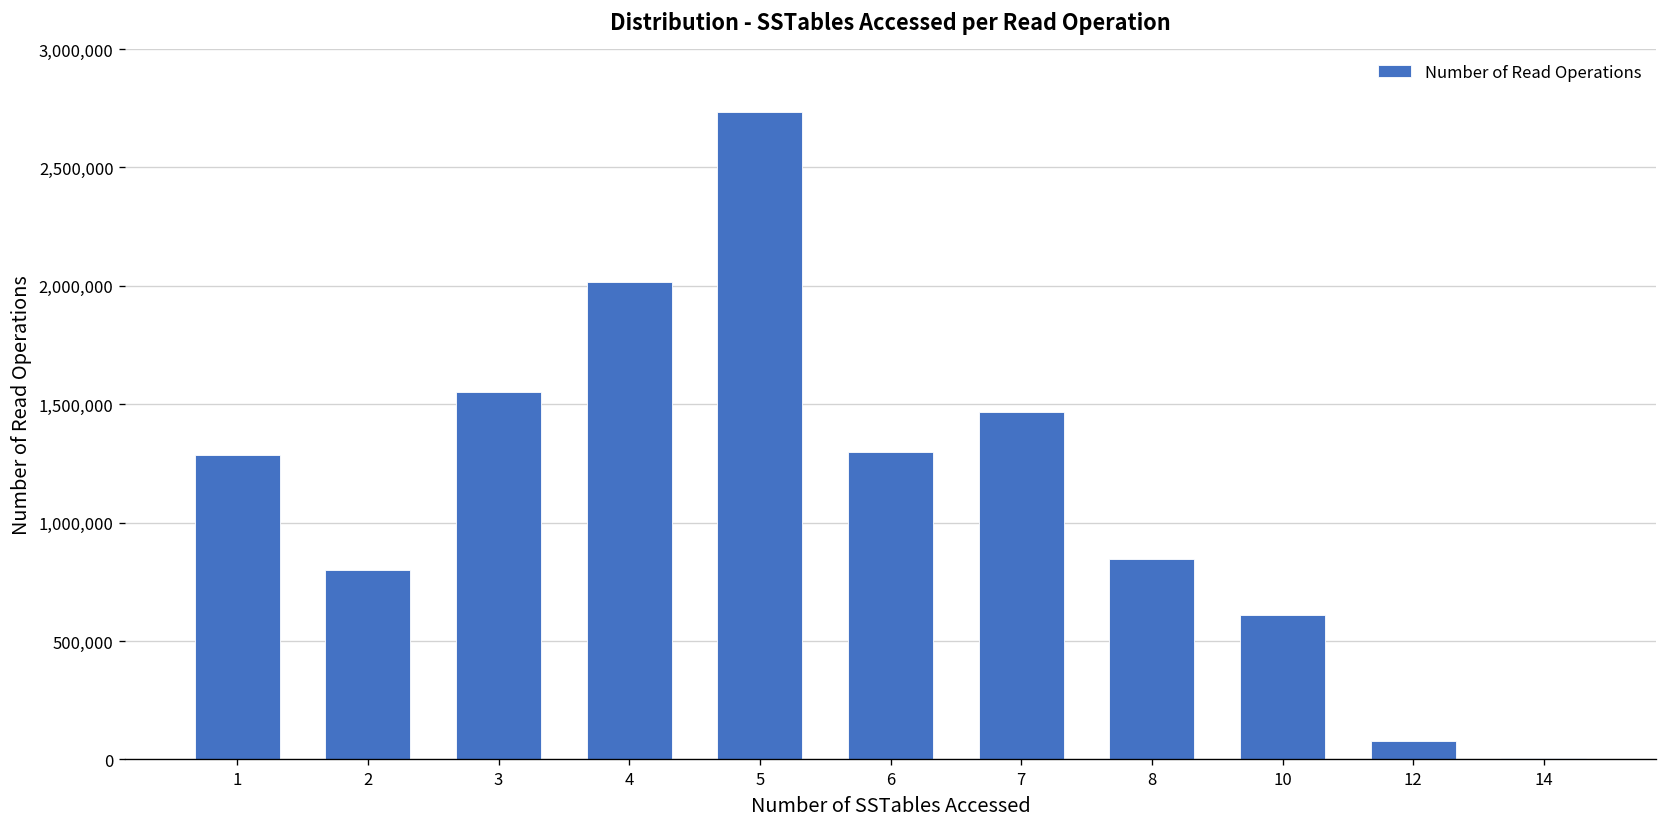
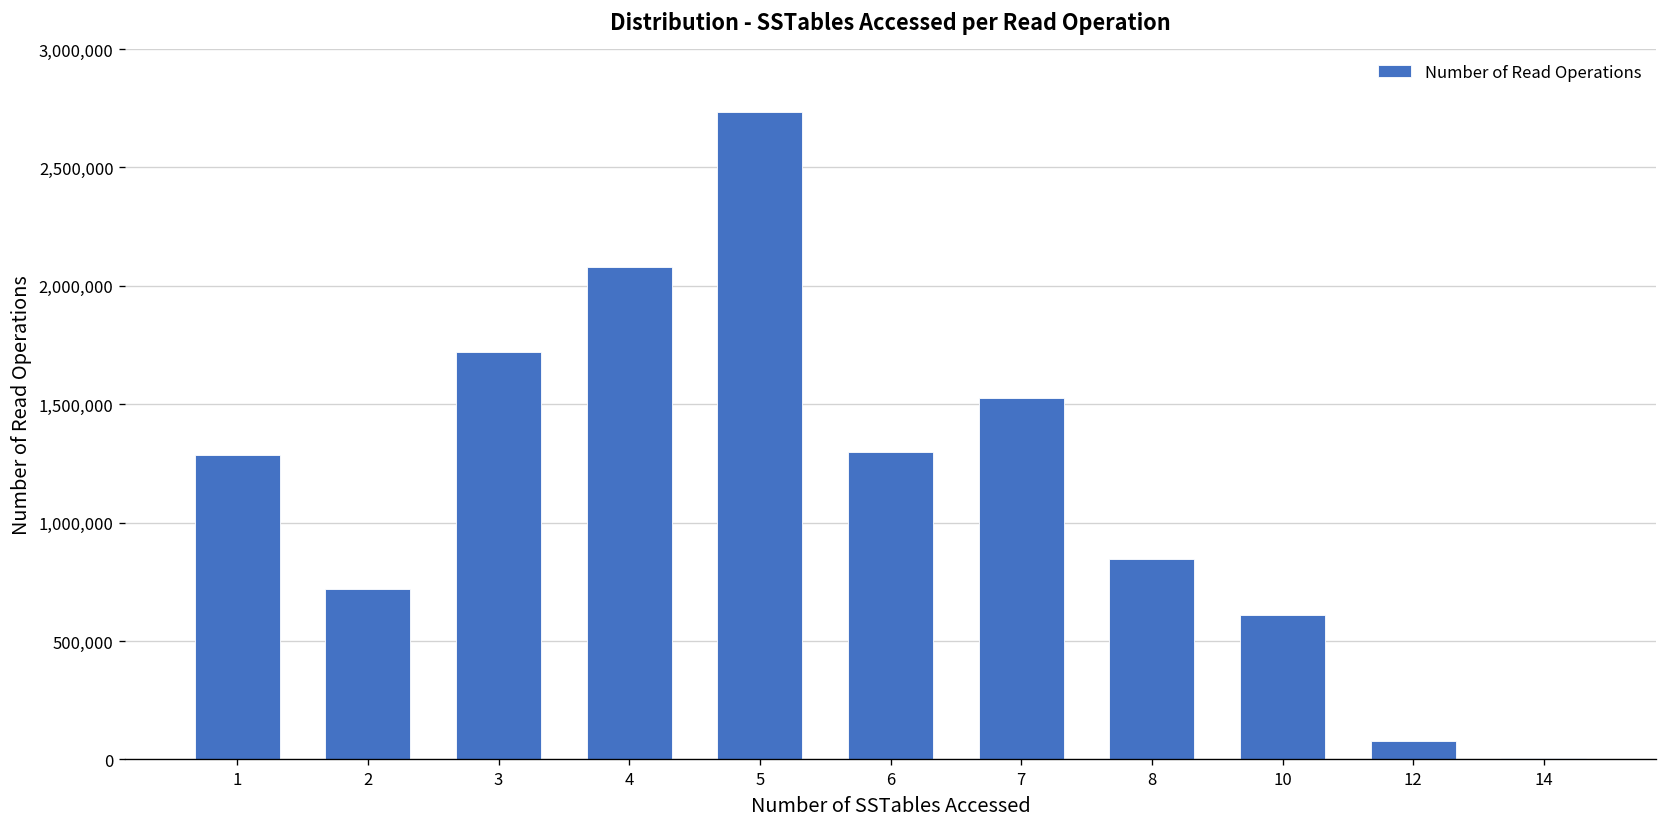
  {
    "1": "1,280,000",
-   "2": "800,000",
-   "3": "1,550,000",
-   "4": "2,020,000",
+   "2": "720,000",
+   "3": "1,720,000",
+   "4": "2,080,000",
    "5": "2,730,000",
    "6": "1,300,000",
-   "7": "1,470,000",
+   "7": "1,520,000",
    "8": "850,000",
    "10": "610,000",
    "12": "80,000"
  }
